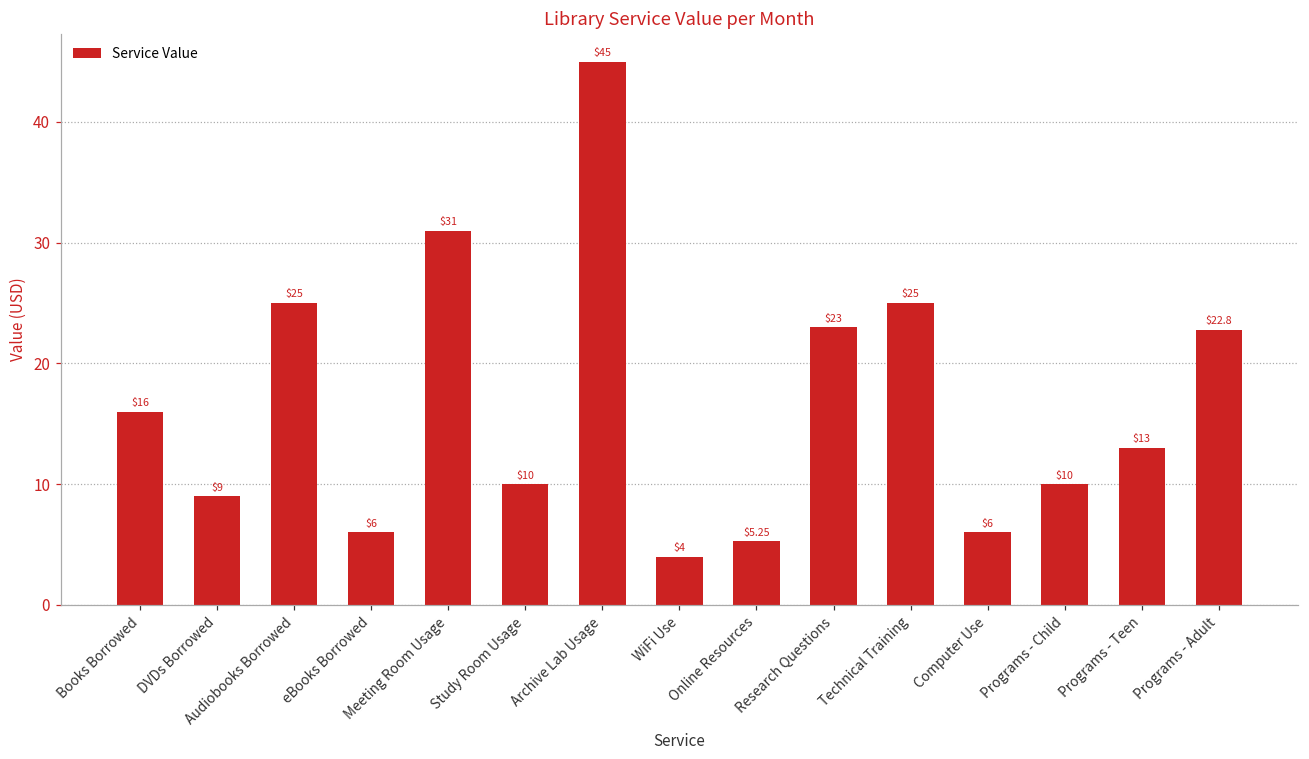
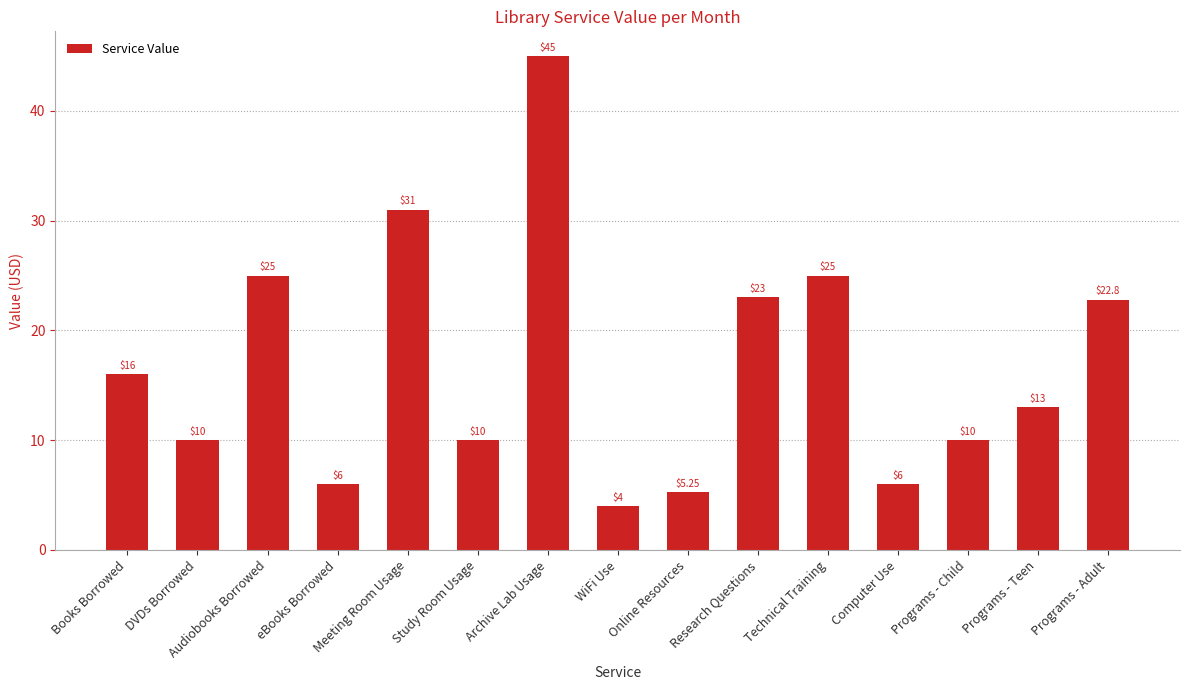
  {
    "Books Borrowed": "$16",
-   "DVDs Borrowed": "$9",
+   "DVDs Borrowed": "$10",
    "Audiobooks Borrowed": "$25",
    "eBooks Borrowed": "$6",
    "Meeting Room Usage": "$31",
    "Study Room Usage": "$10",
    "Archive Lab Usage": "$45",
    "WiFi Use": "$4",
    "Online Resources": "$5.25",
    "Research Questions": "$23",
    "Technical Training": "$25",
    "Computer Use": "$6",
    "Programs - Child": "$10",
    "Programs - Teen": "$13",
    "Programs - Adult": "$22.8"
  }
